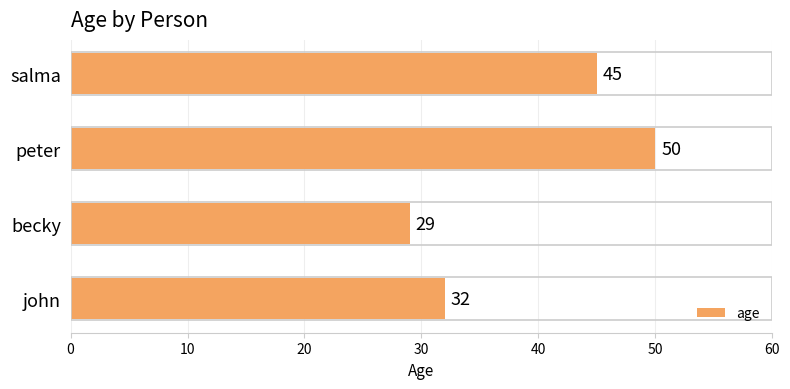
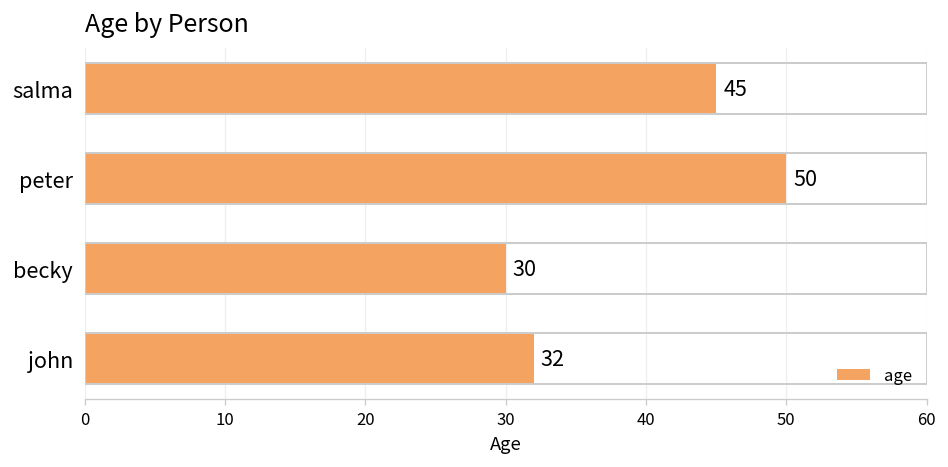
  {
    "salma": 45,
    "peter": 50,
-   "becky": 29,
+   "becky": 30,
    "john": 32
  }
